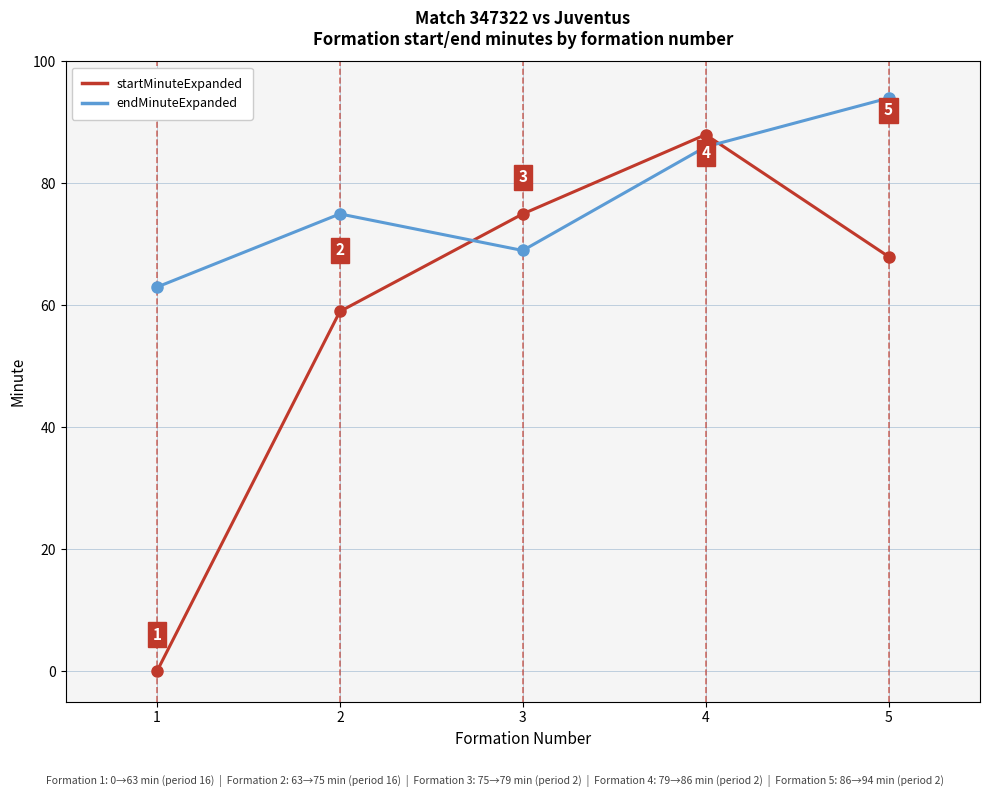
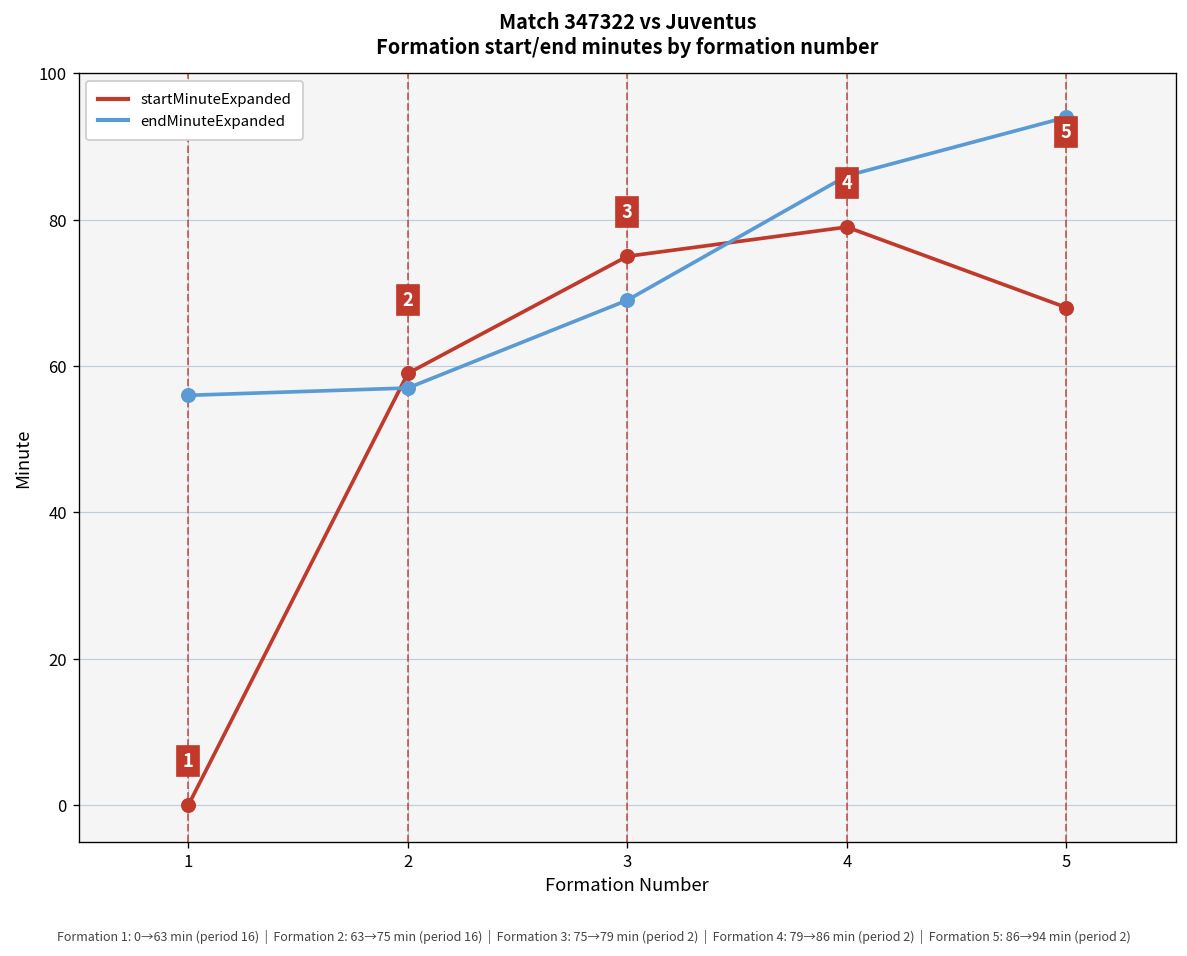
  {
    "startMinuteExpanded": {
      "1": 0,
      "2": 59,
      "3": 75,
-     "4": 88,
+     "4": 79,
      "5": 68
    },
    "endMinuteExpanded": {
-     "1": 63,
-     "2": 75,
+     "1": 56,
+     "2": 57,
      "3": 69
    }
  }
